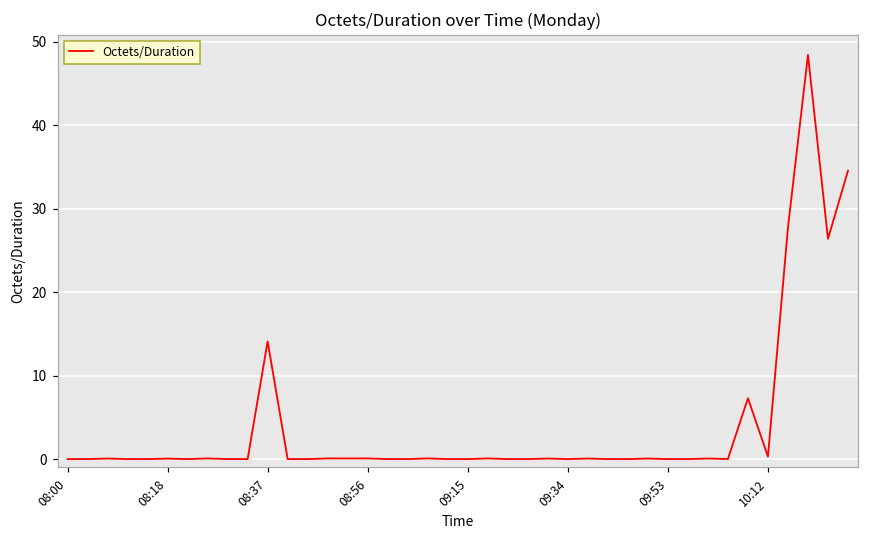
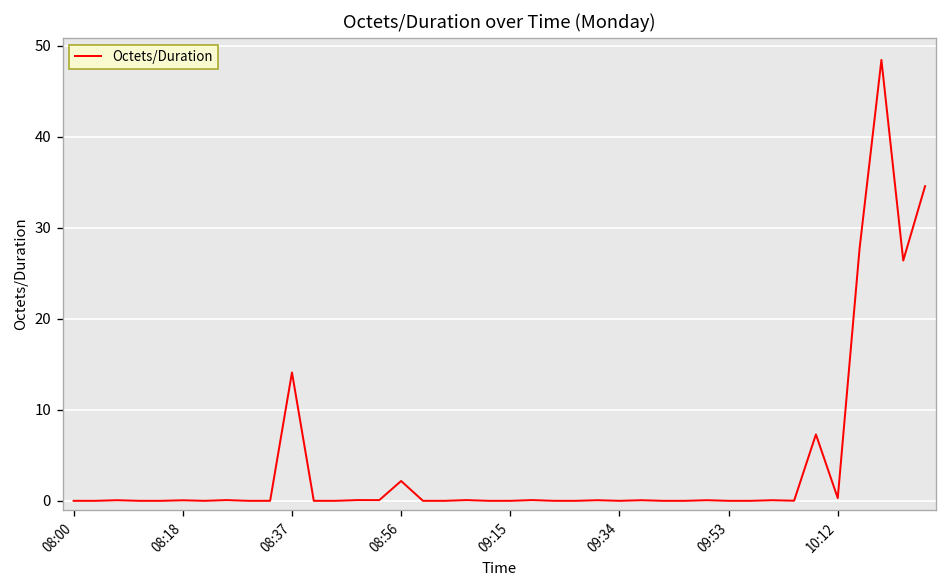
  {
    "08:00": 0,
    "08:18": 0,
    "08:37": 14,
-   "08:56": 0,
+   "08:56": 2,
    "09:15": 0,
    "09:34": 0,
    "09:53": 0,
    "10:12": 0
  }
